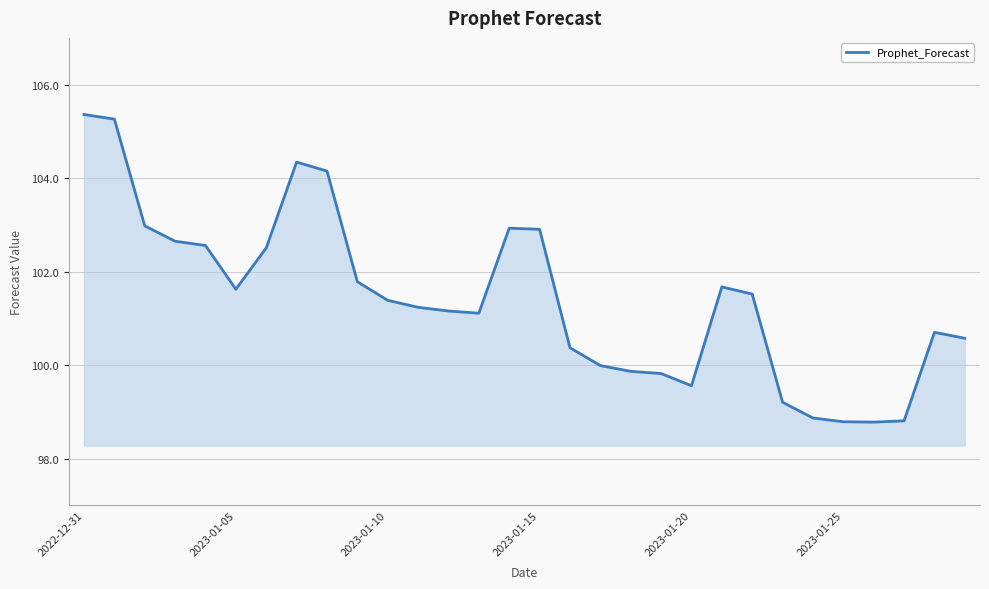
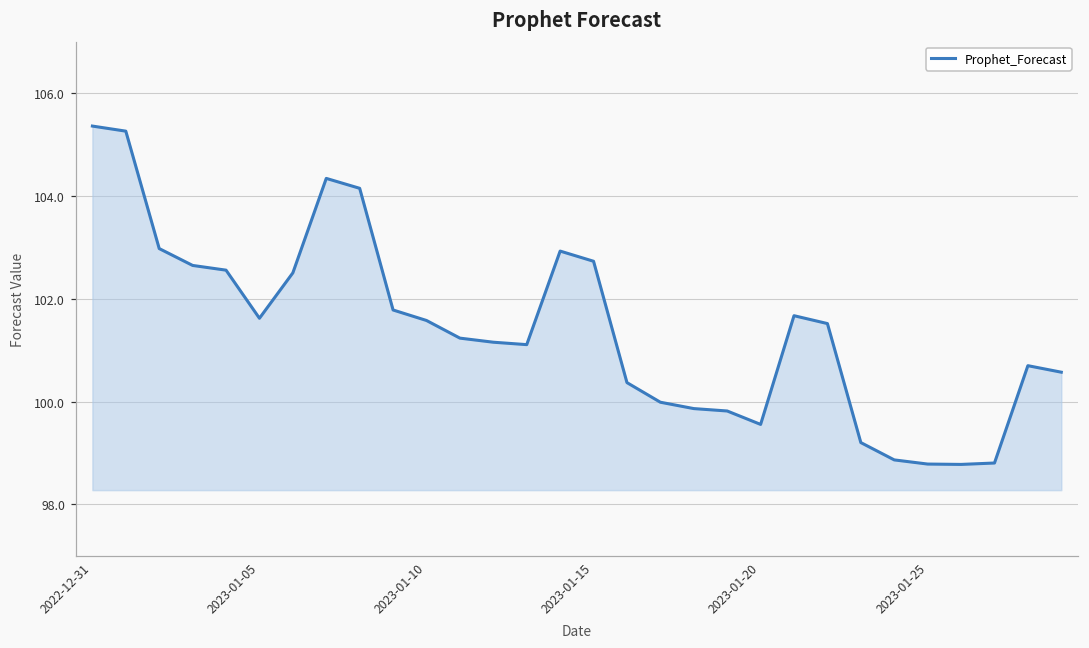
  {
    "2022-12-31": 105.4,
    "2023-01-05": 101.6,
-   "2023-01-10": 101.4,
-   "2023-01-15": 102.9,
+   "2023-01-10": 101.6,
+   "2023-01-15": 102.7,
    "2023-01-20": 99.6,
    "2023-01-25": 98.8
  }
